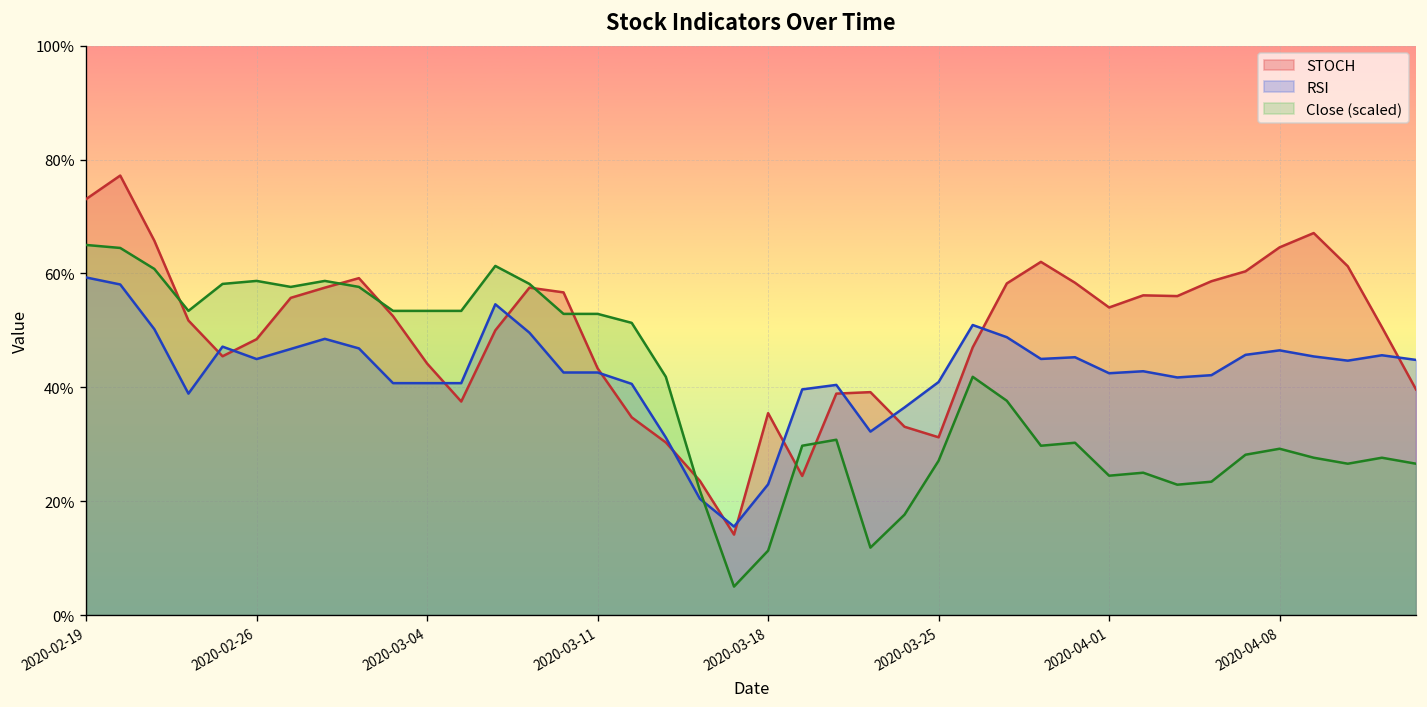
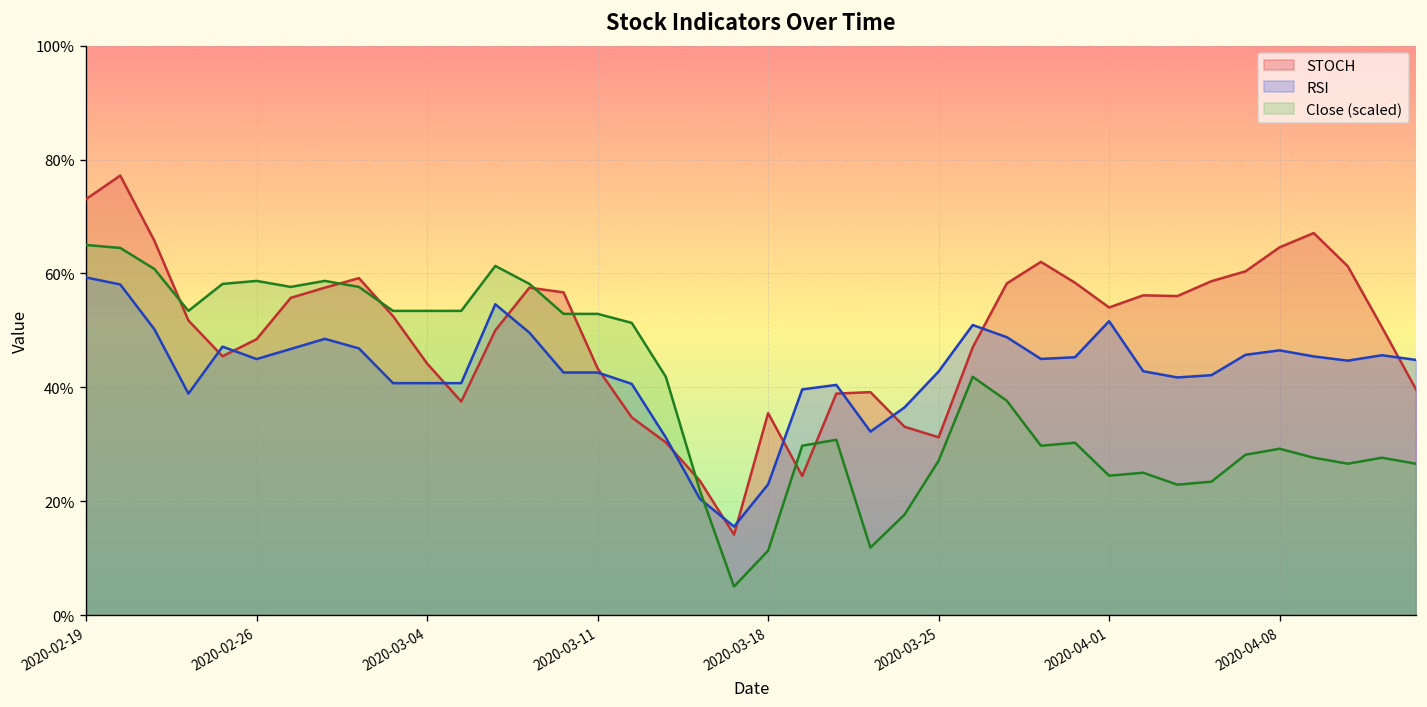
  {
    "STOCH": {
      "2020-02-19": "73%",
      "2020-02-26": "48%",
      "2020-03-04": "44%",
      "2020-03-11": "43%",
      "2020-03-18": "35%",
      "2020-03-25": "31%",
      "2020-04-01": "54%",
      "2020-04-08": "65%"
    },
    "RSI": {
      "2020-02-19": "59%",
      "2020-02-26": "45%",
      "2020-03-04": "41%",
      "2020-03-11": "43%",
      "2020-03-18": "23%",
-     "2020-03-25": "41%",
-     "2020-04-01": "42%",
+     "2020-03-25": "43%",
+     "2020-04-01": "52%",
      "2020-04-08": "46%"
    },
    "Close (scaled)": {
      "2020-02-19": "65%",
      "2020-02-26": "59%",
      "2020-03-04": "53%",
      "2020-03-11": "53%",
      "2020-03-18": "11%",
      "2020-03-25": "27%",
      "2020-04-01": "24%",
      "2020-04-08": "29%"
    }
  }
